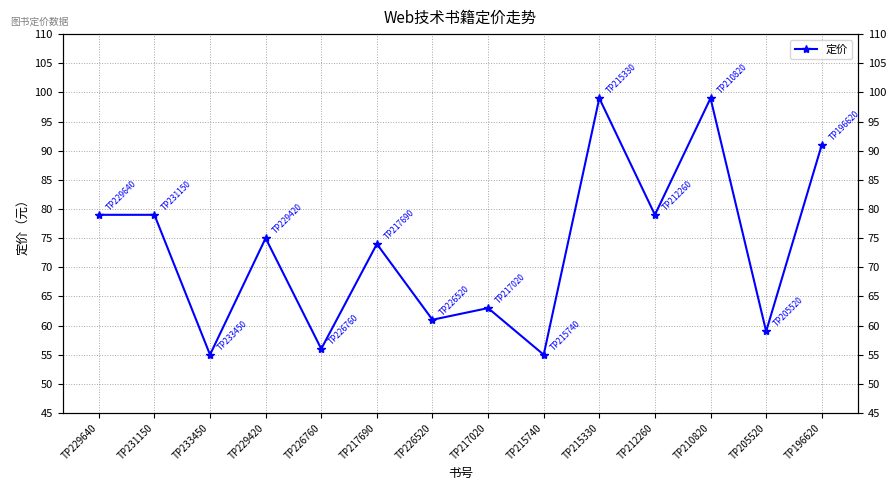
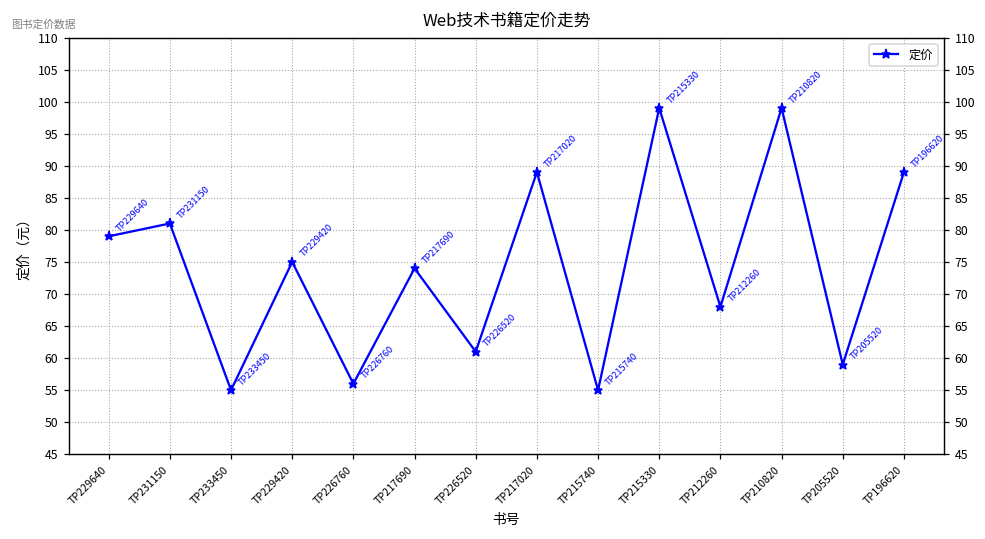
  {
    "TP229640": 79,
-   "TP231150": 79,
+   "TP231150": 81,
    "TP233450": 55,
    "TP229420": 75,
    "TP226760": 56,
    "TP217690": 74,
    "TP226520": 61,
-   "TP217020": 63,
+   "TP217020": 89,
    "TP215740": 55,
    "TP215330": 99,
-   "TP212260": 79,
+   "TP212260": 68,
    "TP210820": 99,
    "TP205520": 59,
-   "TP196620": 91
+   "TP196620": 89
  }
